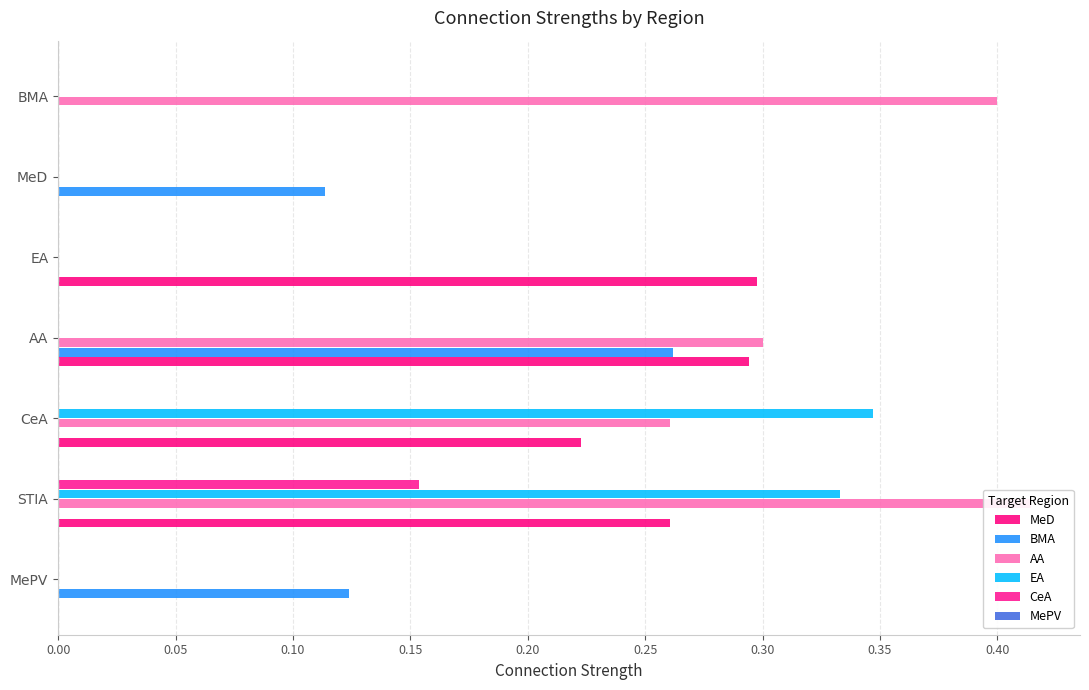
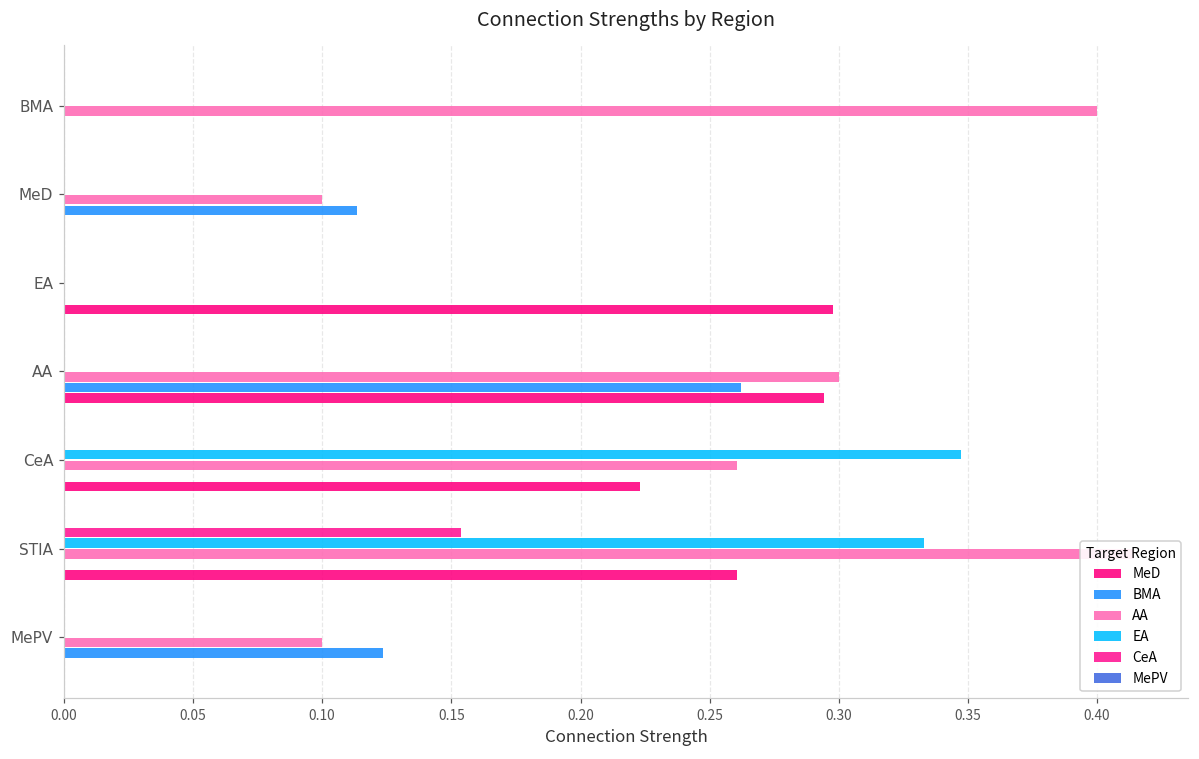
  {
    "AA": {
      "BMA": 0.4,
-     "MeD": 0.0,
+     "MeD": 0.1,
      "EA": 0.0,
      "AA": 0.3,
      "CeA": 0.261,
-     "MePV": 0.0
+     "MePV": 0.1
    },
    "MePV": {
      "BMA": 0.0,
      "MeD": 0.0,
      "EA": 0.0,
      "AA": 0.0,
      "CeA": 0.0,
      "STIA": 0.0,
      "MePV": 0.0
    }
  }
